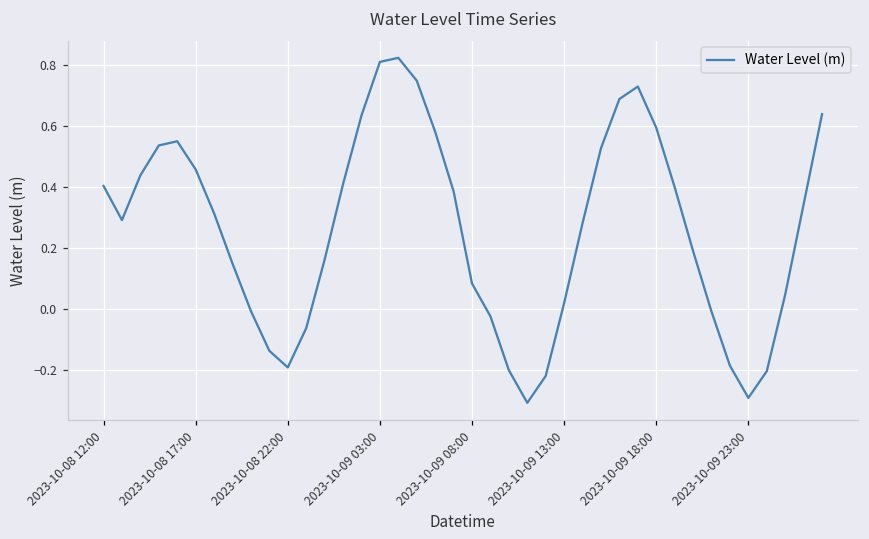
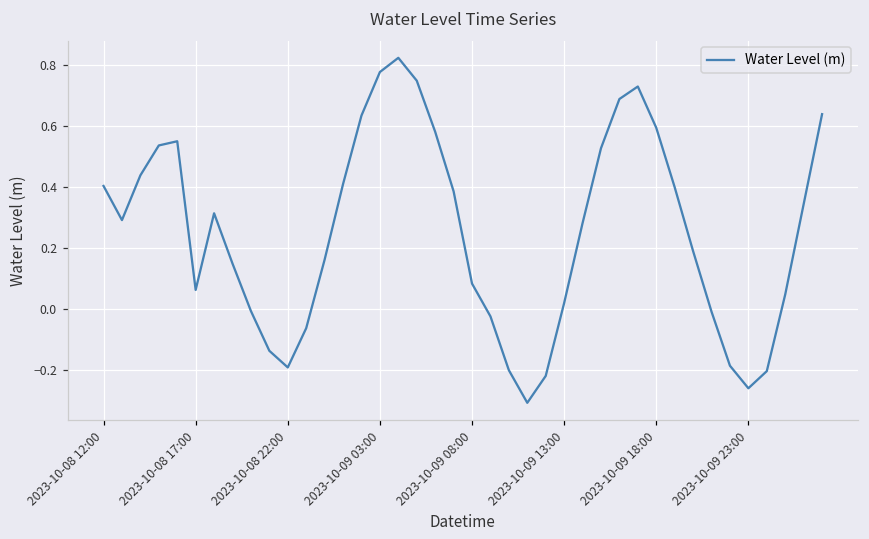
  {
    "2023-10-08 12:00": 0.40,
-   "2023-10-08 17:00": 0.46,
+   "2023-10-08 17:00": 0.06,
    "2023-10-08 22:00": -0.19,
-   "2023-10-09 03:00": 0.81,
+   "2023-10-09 03:00": 0.78,
    "2023-10-09 08:00": 0.08,
    "2023-10-09 13:00": 0.02,
    "2023-10-09 18:00": 0.59,
-   "2023-10-09 23:00": -0.29
+   "2023-10-09 23:00": -0.26
  }
